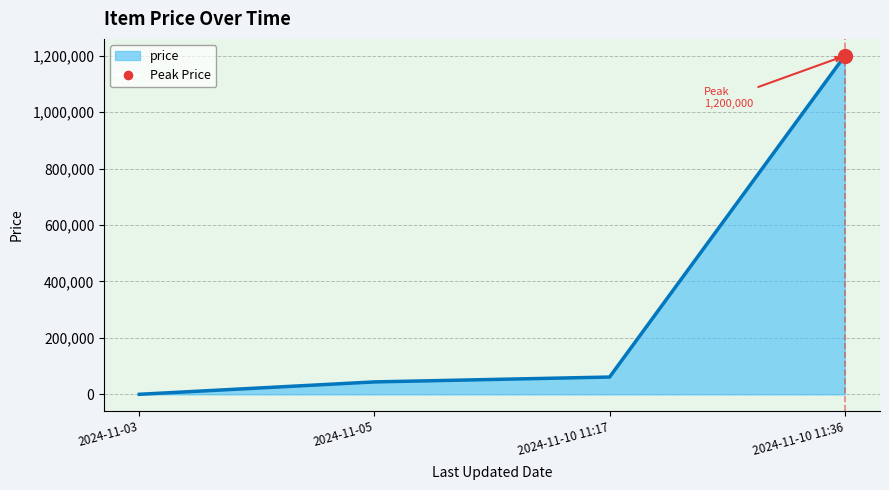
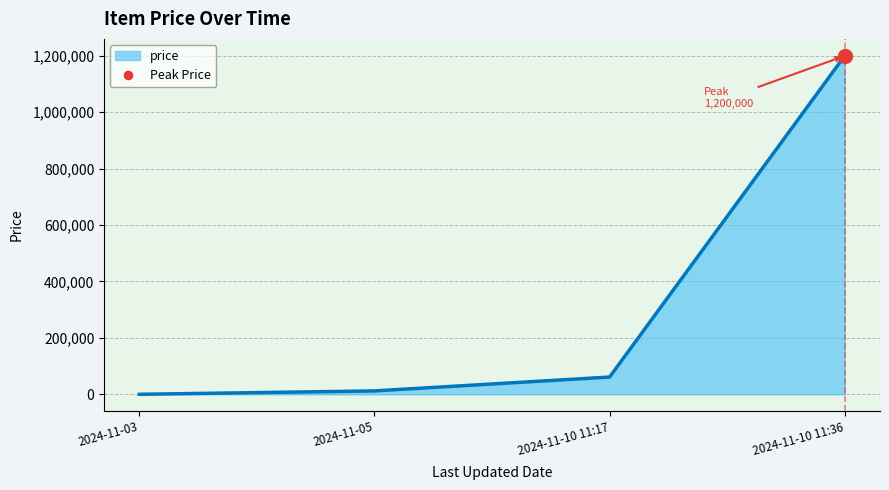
  {
    "price": {
      "2024-11-03": "0",
-     "2024-11-05": "40,000",
+     "2024-11-05": "10,000",
      "2024-11-10 11:17": "60,000"
    }
  }
